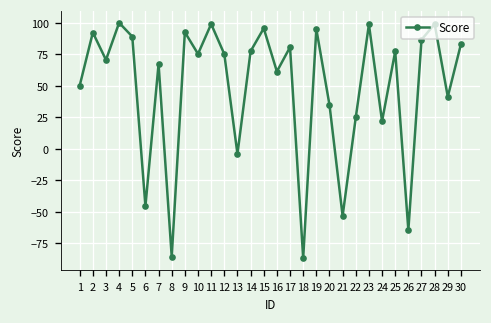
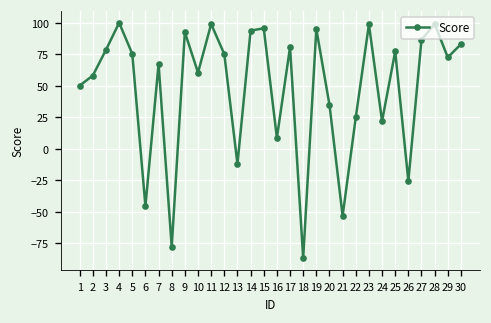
  {
    "1": 50,
-   "2": 92,
-   "3": 71,
+   "2": 58,
+   "3": 79,
    "4": 100,
-   "5": 89,
+   "5": 75,
    "6": -46,
    "7": 67,
-   "8": -86,
+   "8": -78,
    "9": 93,
-   "10": 75,
+   "10": 60,
    "11": 99,
    "12": 75,
-   "13": -4,
-   "14": 77,
+   "13": -12,
+   "14": 94,
    "15": 96,
-   "16": 61,
+   "16": 9,
    "17": 81,
    "18": -87,
    "19": 95,
    "20": 35,
    "21": -54,
    "22": 25,
    "23": 99,
    "24": 22,
    "25": 77,
-   "26": -65,
+   "26": -26,
    "27": 87,
-   "29": 41,
+   "29": 73,
    "30": 83
  }
